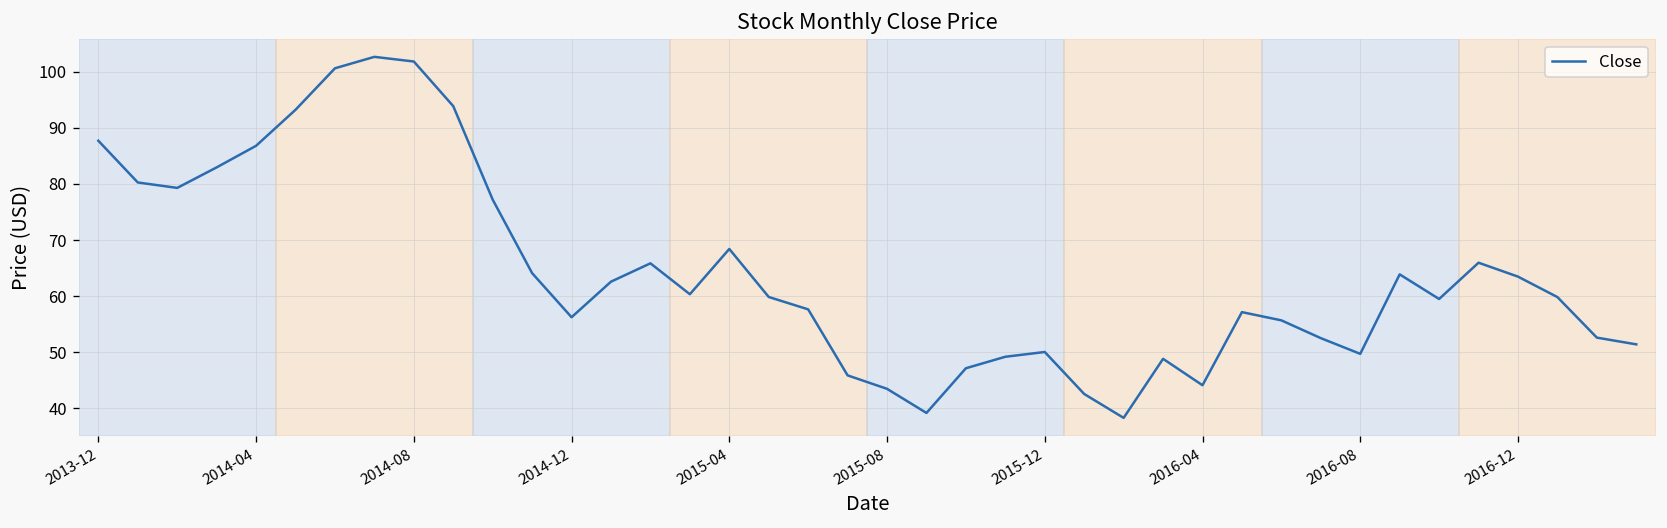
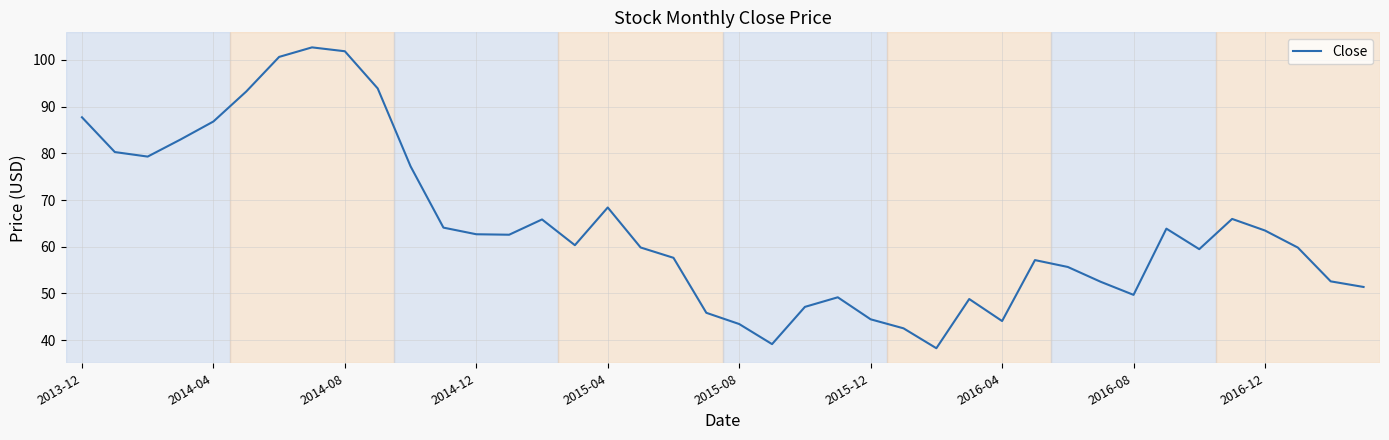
  {
    "2013-12": 88,
    "2014-04": 87,
    "2014-08": 102,
-   "2014-12": 56,
+   "2014-12": 63,
    "2015-04": 68,
    "2015-08": 43,
-   "2015-12": 50,
+   "2015-12": 44,
    "2016-04": 44,
    "2016-08": 50,
    "2016-12": 63
  }
